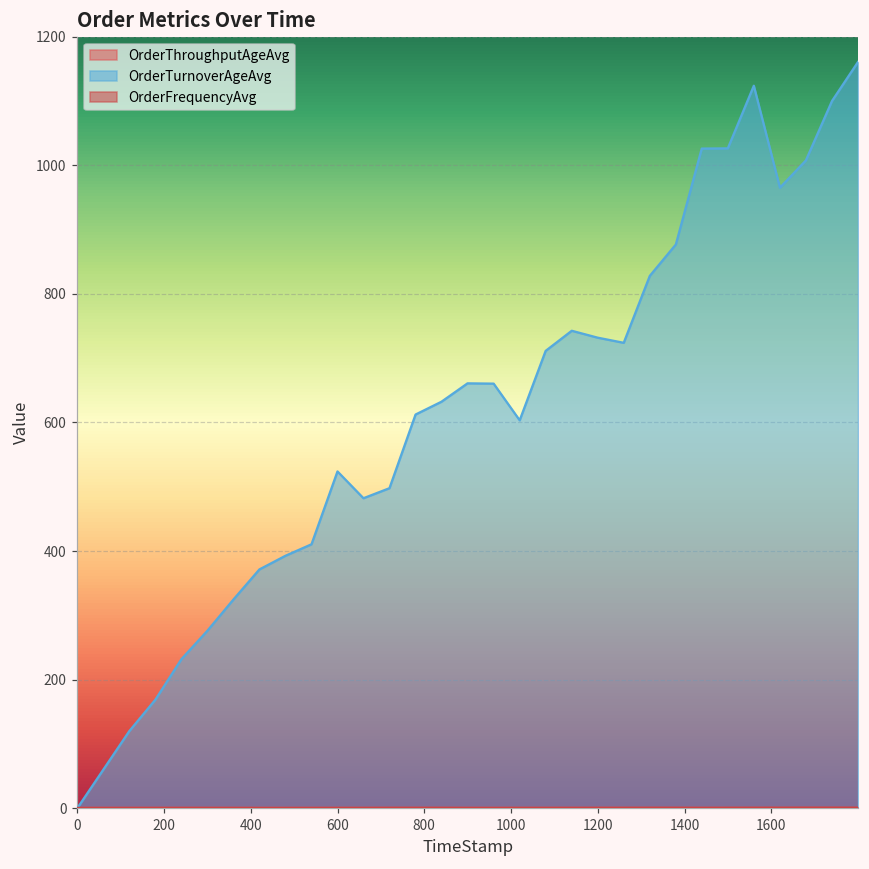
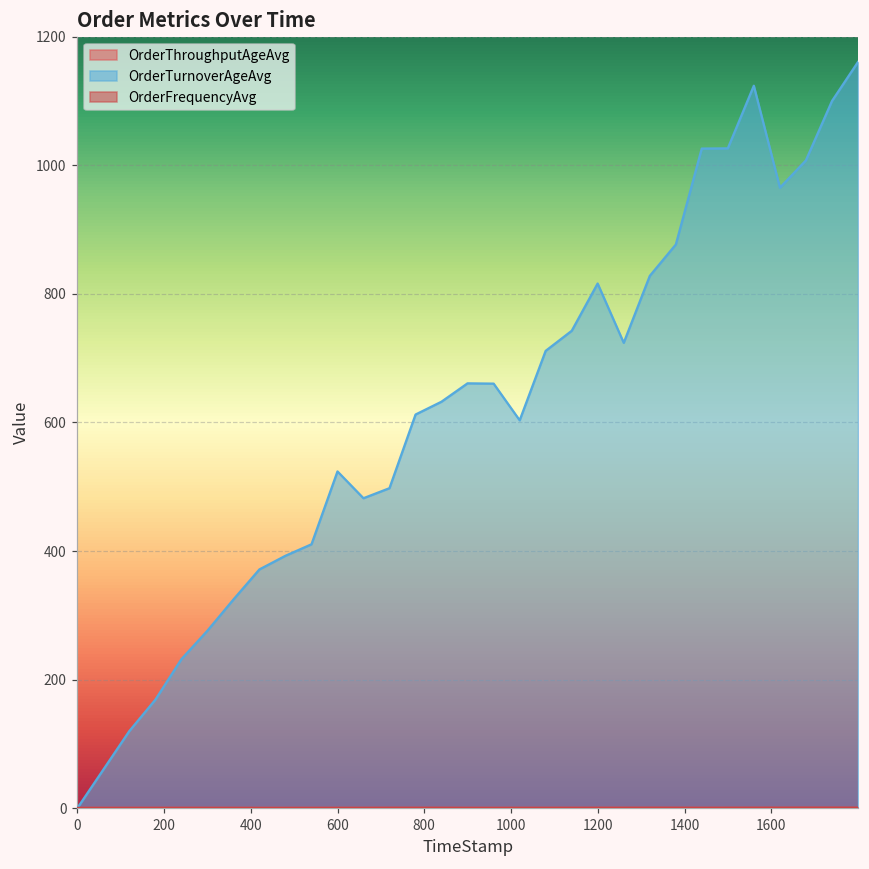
  {
    "OrderTurnoverAgeAvg": {
      "600": 520,
-     "1200": 730
+     "1200": 820
    }
  }
